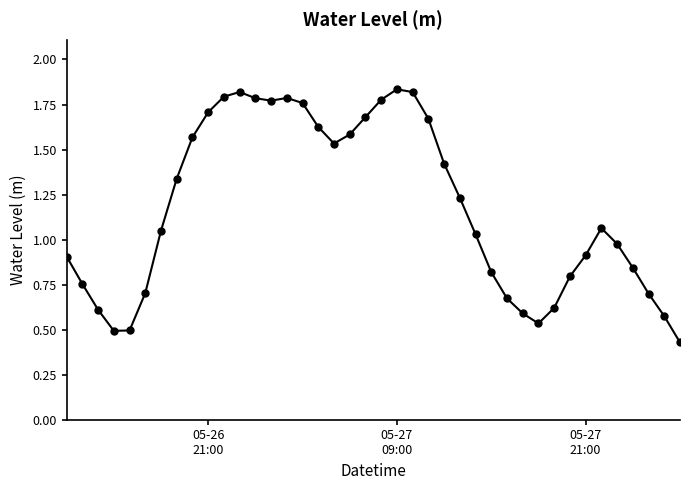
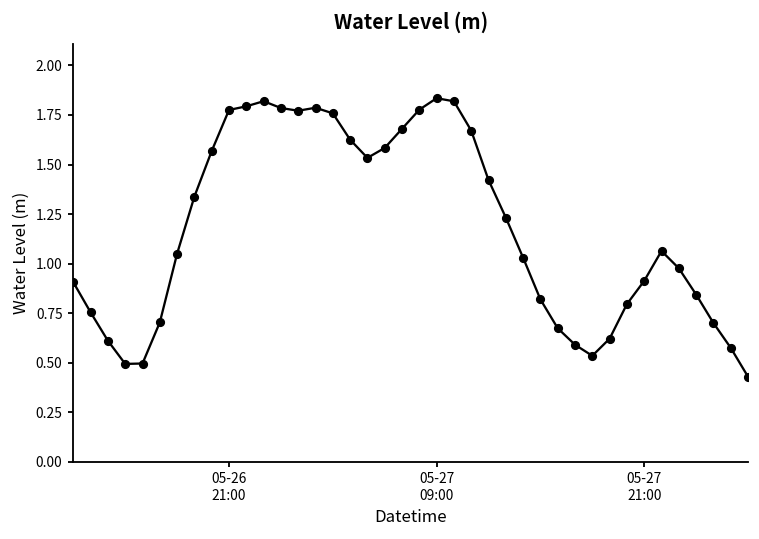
  {
-   "05-26 21:00": 1.71,
+   "05-26 21:00": 1.78,
    "05-27 09:00": 1.83,
    "05-27 21:00": 0.91
  }
